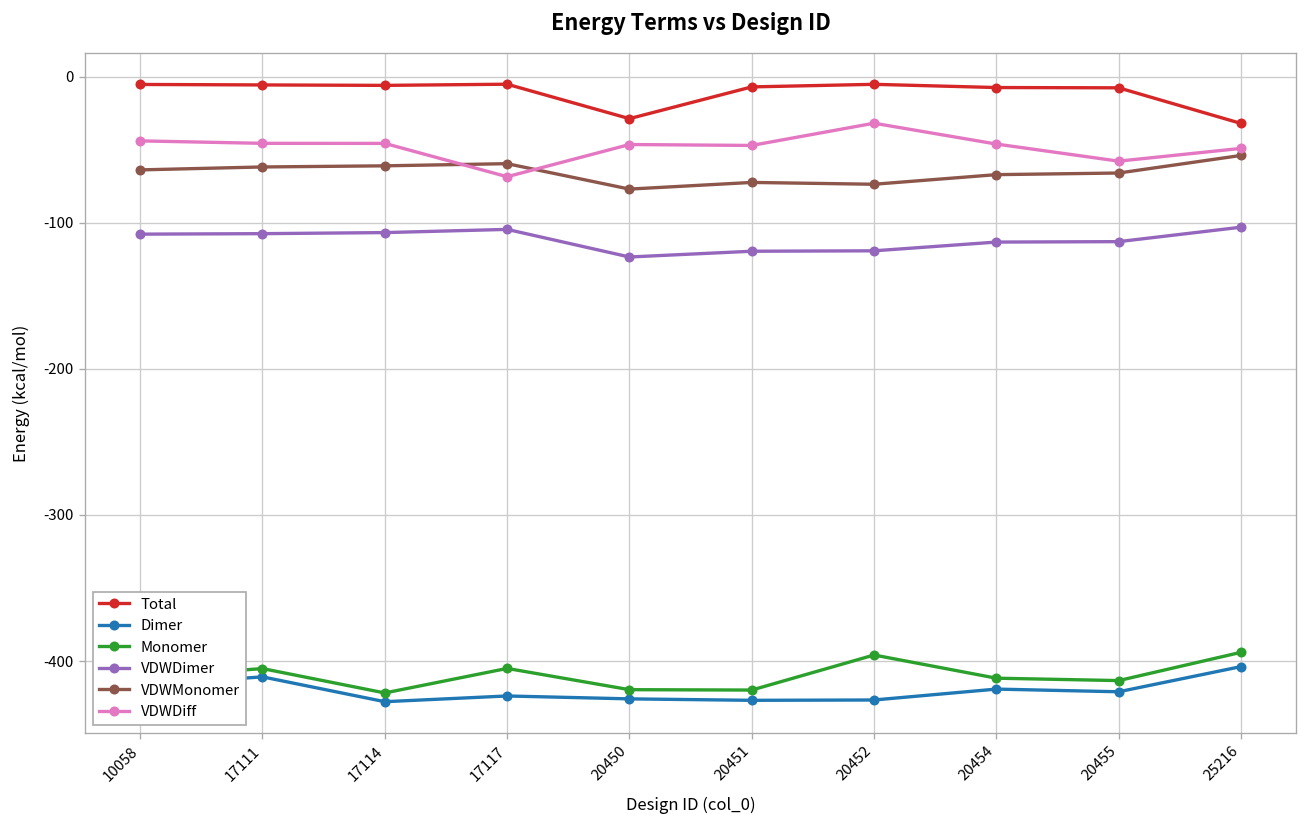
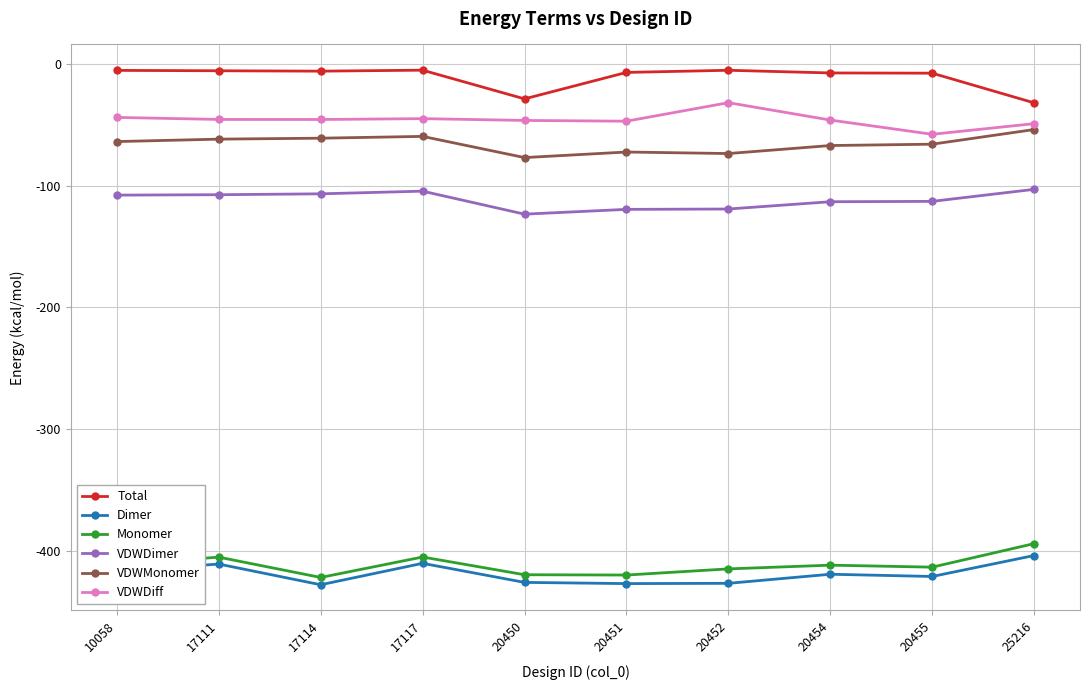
  {
    "Total": {
      "10058": -5,
      "17111": -6,
      "17114": -6,
      "17117": -5,
      "20450": -29,
      "20451": -7,
      "20452": -5,
      "20454": -7,
      "20455": -8,
      "25216": -32
    },
    "Dimer": {
      "17111": -411,
      "17114": -428,
-     "17117": -424,
+     "17117": -410,
      "20450": -426,
      "20451": -427,
      "20452": -427,
      "20454": -419,
      "20455": -421,
      "25216": -404
    },
    "Monomer": {
      "17111": -405,
      "17114": -422,
      "17117": -405,
      "20450": -420,
      "20451": -420,
-     "20452": -396,
+     "20452": -415,
      "20454": -412,
      "20455": -413,
      "25216": -394
    },
    "VDWDimer": {
      "10058": -108,
      "17111": -107,
      "17114": -107,
      "17117": -105,
      "20450": -123,
      "20451": -120,
      "20452": -119,
      "20454": -113,
      "20455": -113,
      "25216": -103
    },
    "VDWMonomer": {
      "10058": -64,
      "17111": -62,
      "17114": -61,
      "17117": -60,
      "20450": -77,
      "20451": -72,
      "20452": -74,
      "20454": -67,
      "20455": -66,
      "25216": -54
    },
    "VDWDiff": {
      "10058": -44,
      "17111": -46,
      "17114": -46,
-     "17117": -69,
+     "17117": -45,
      "20450": -46,
      "20451": -47,
      "20452": -32,
      "20454": -46,
      "20455": -58,
      "25216": -49
    }
  }
